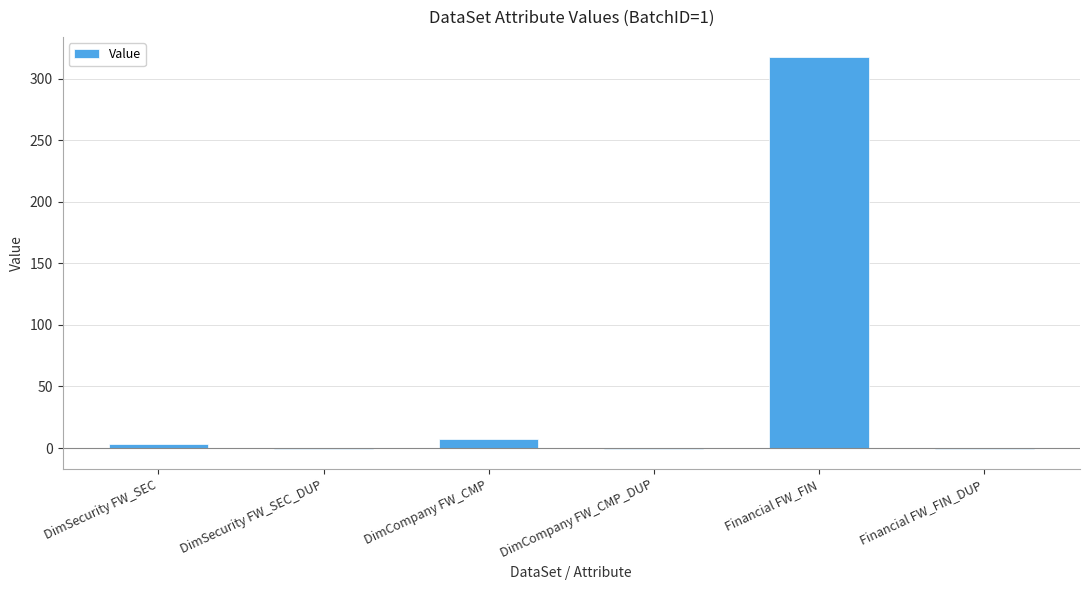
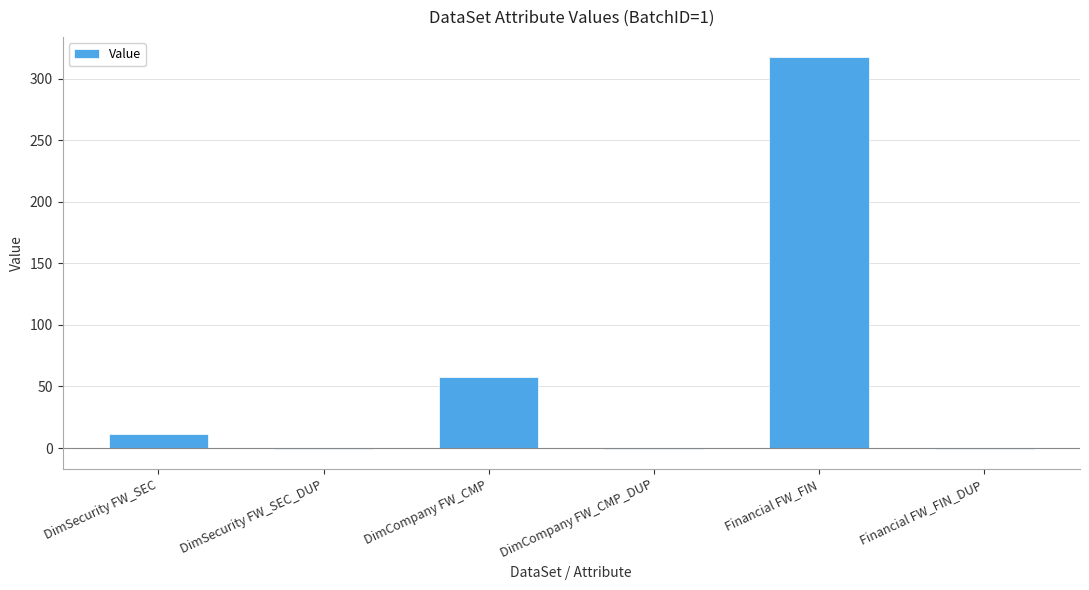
  {
-   "DimSecurity FW_SEC": 3,
-   "DimCompany FW_CMP": 7,
+   "DimSecurity FW_SEC": 11,
+   "DimCompany FW_CMP": 58,
    "Financial FW_FIN": 318
  }
